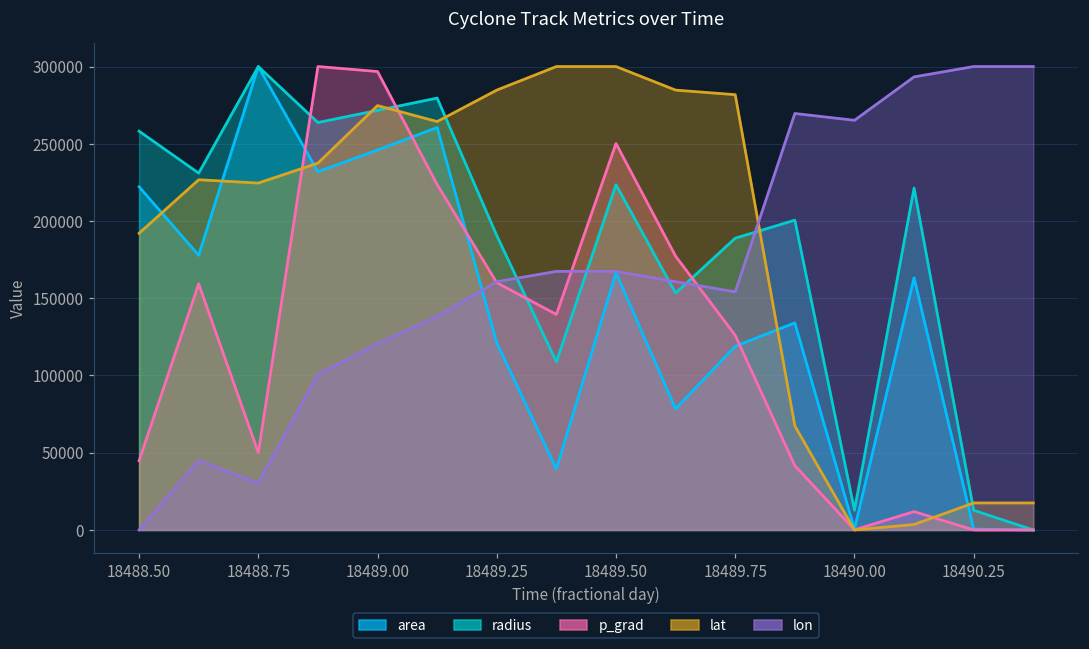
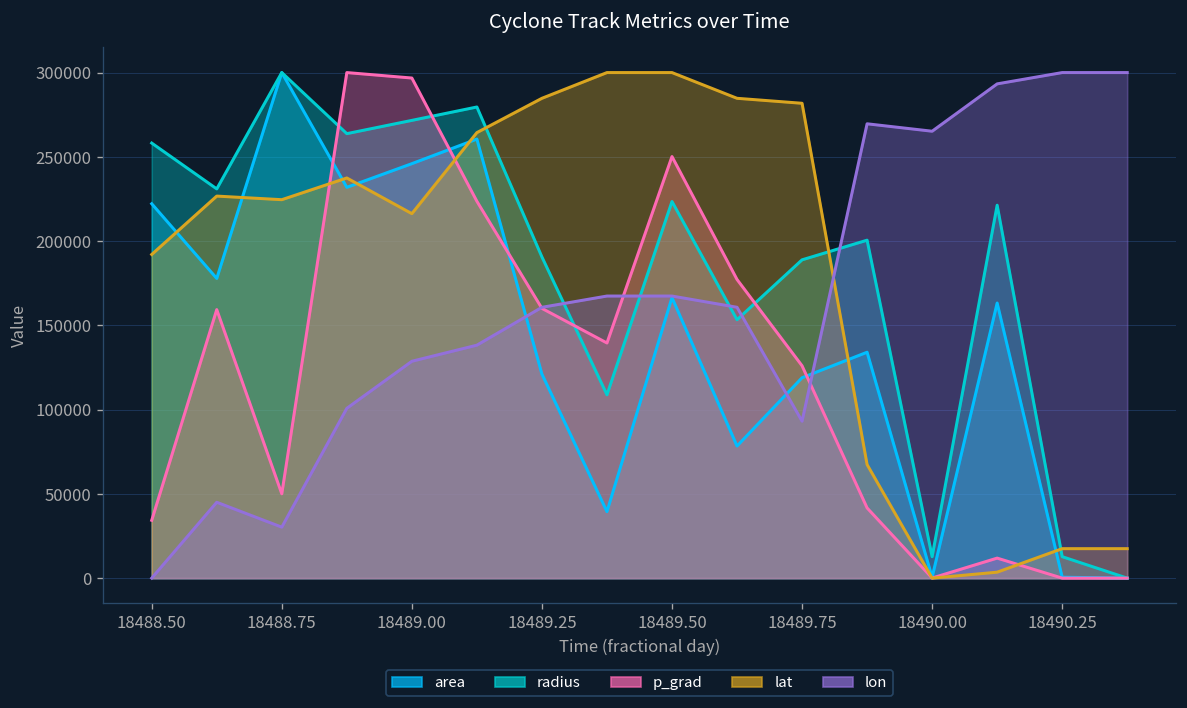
  {
    "p_grad": {
-     "18488.50": 45000,
+     "18488.50": 34000,
      "18488.75": 50000,
      "18489.00": 297000,
      "18489.50": 250000,
      "18489.75": 126000
    },
    "lat": {
      "18488.50": 192000,
      "18488.75": 225000,
-     "18489.00": 275000,
+     "18489.00": 216000,
      "18489.25": 285000,
      "18489.50": 300000,
      "18489.75": 282000,
      "18490.25": 17000
    },
    "lon": {
      "18488.50": 0,
      "18488.75": 30000,
-     "18489.00": 120000,
-     "18489.75": 154000,
+     "18489.00": 129000,
+     "18489.75": 93000,
      "18490.00": 265000,
      "18490.25": 300000
    }
  }
